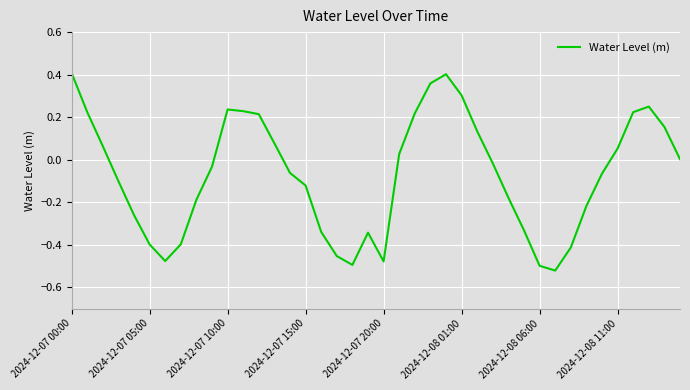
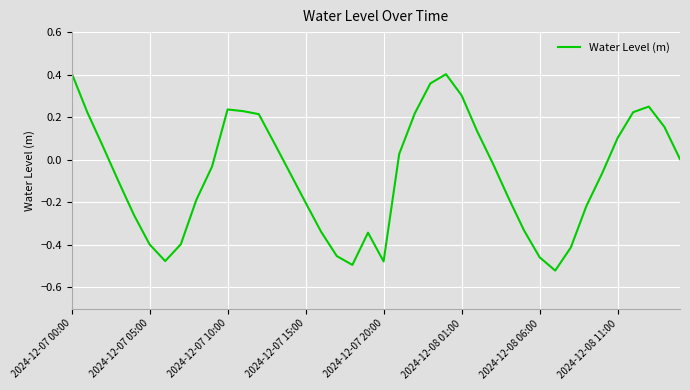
  {
    "2024-12-07 00:00": 0.41,
    "2024-12-07 05:00": -0.40,
    "2024-12-07 10:00": 0.24,
-   "2024-12-07 15:00": -0.12,
+   "2024-12-07 15:00": -0.20,
    "2024-12-07 20:00": -0.48,
    "2024-12-08 01:00": 0.30,
-   "2024-12-08 06:00": -0.50,
-   "2024-12-08 11:00": 0.05
+   "2024-12-08 06:00": -0.46,
+   "2024-12-08 11:00": 0.10
  }
